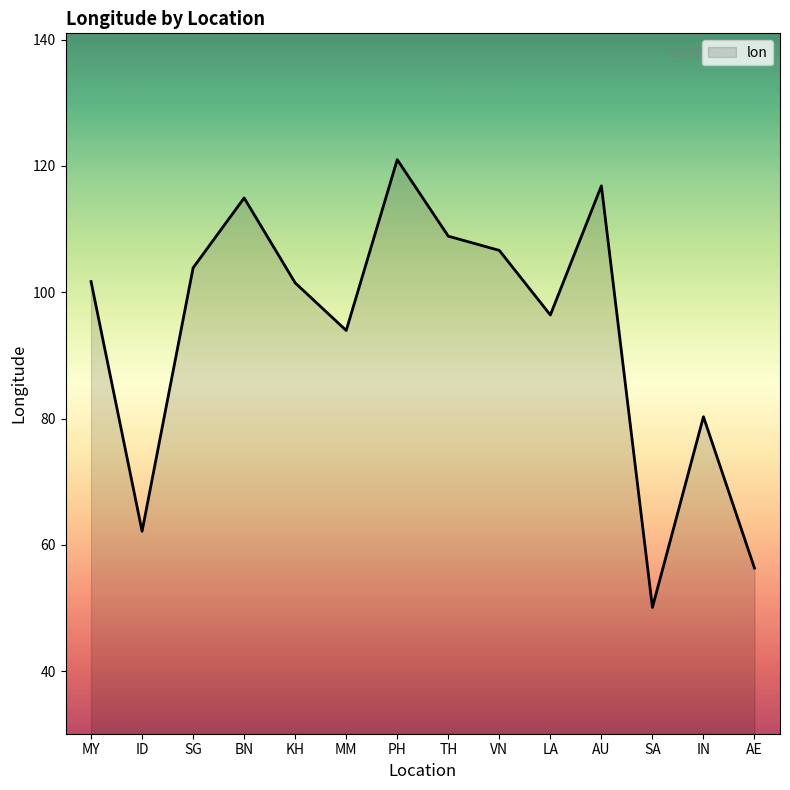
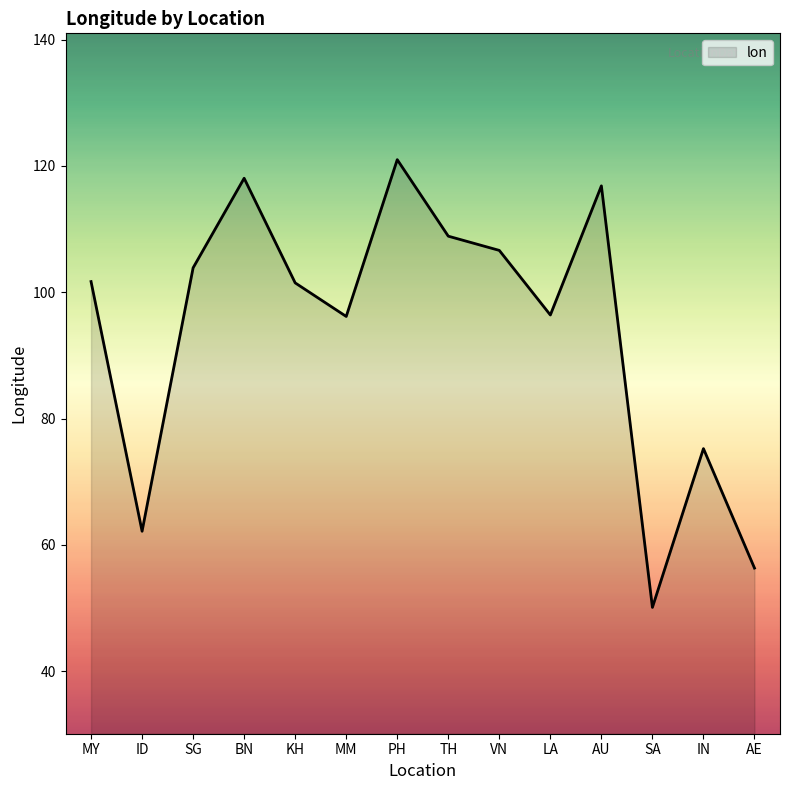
  {
    "MY": 102,
    "ID": 62,
    "SG": 104,
-   "BN": 115,
+   "BN": 118,
    "KH": 101,
-   "MM": 94,
+   "MM": 96,
    "PH": 121,
    "TH": 109,
    "VN": 107,
    "LA": 96,
    "AU": 117,
    "SA": 50,
-   "IN": 80,
+   "IN": 75,
    "AE": 56
  }
